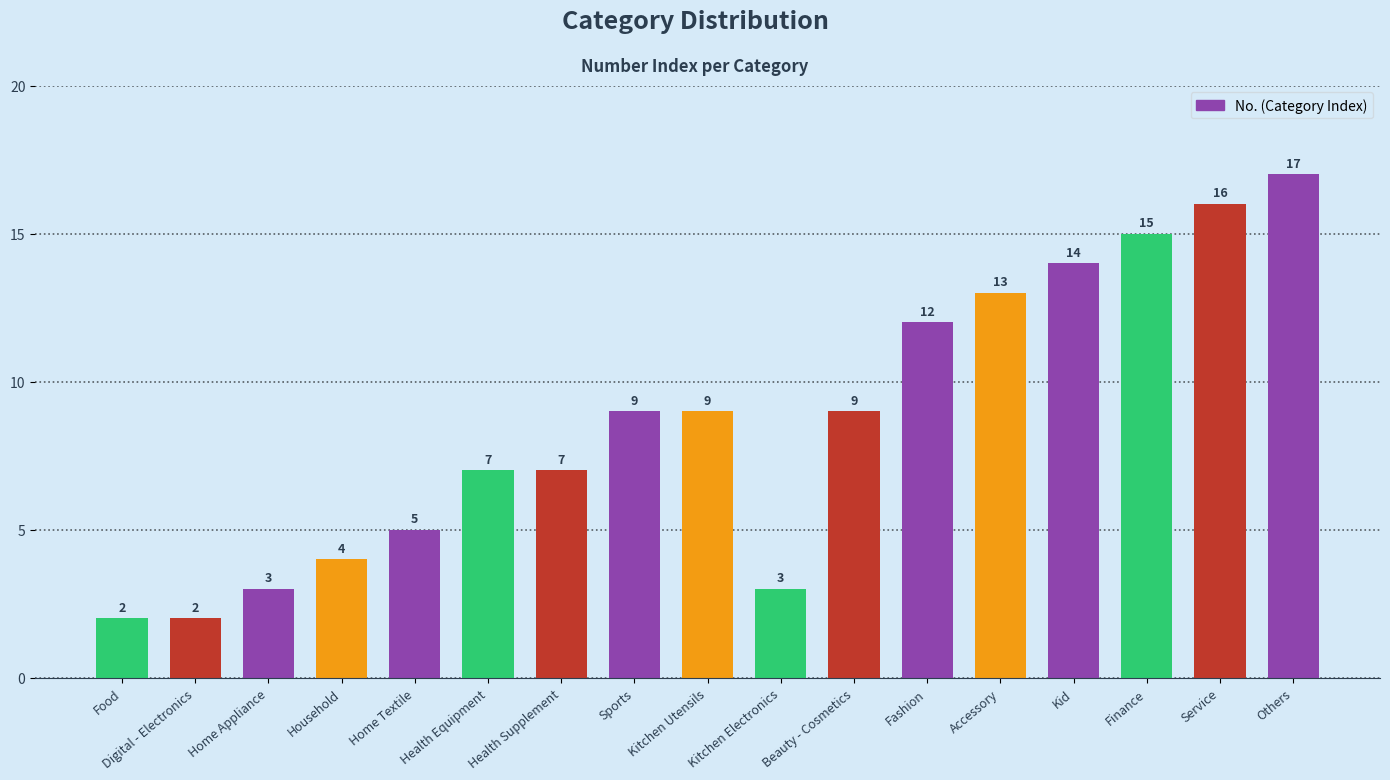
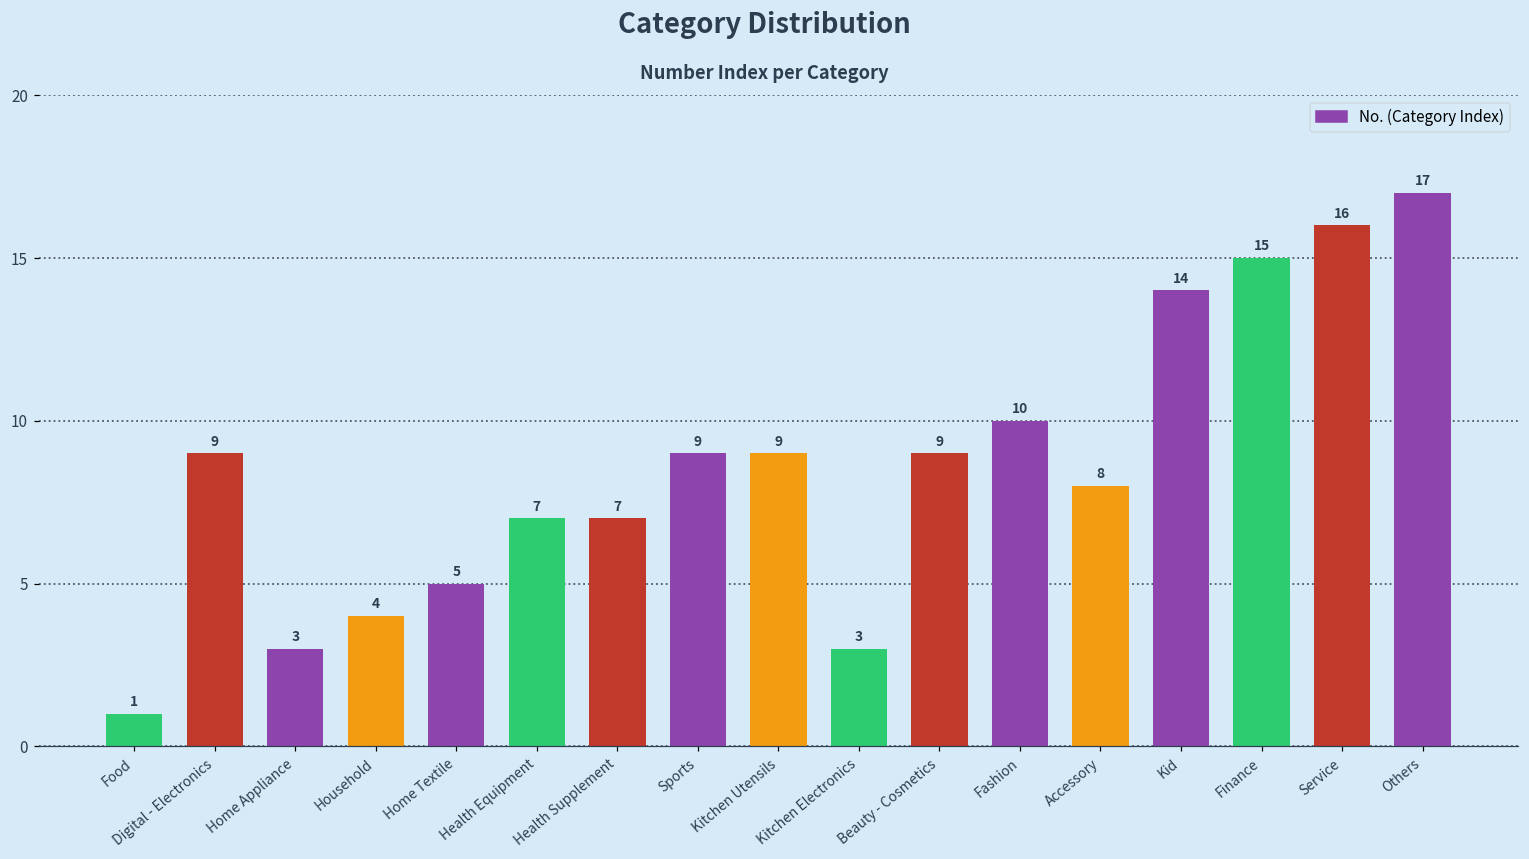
  {
-   "Food": 2,
-   "Digital - Electronics": 2,
+   "Food": 1,
+   "Digital - Electronics": 9,
    "Home Appliance": 3,
    "Household": 4,
    "Home Textile": 5,
    "Health Equipment": 7,
    "Health Supplement": 7,
    "Sports": 9,
    "Kitchen Utensils": 9,
    "Kitchen Electronics": 3,
    "Beauty - Cosmetics": 9,
-   "Fashion": 12,
-   "Accessory": 13,
+   "Fashion": 10,
+   "Accessory": 8,
    "Kid": 14,
    "Finance": 15,
    "Service": 16,
    "Others": 17
  }
